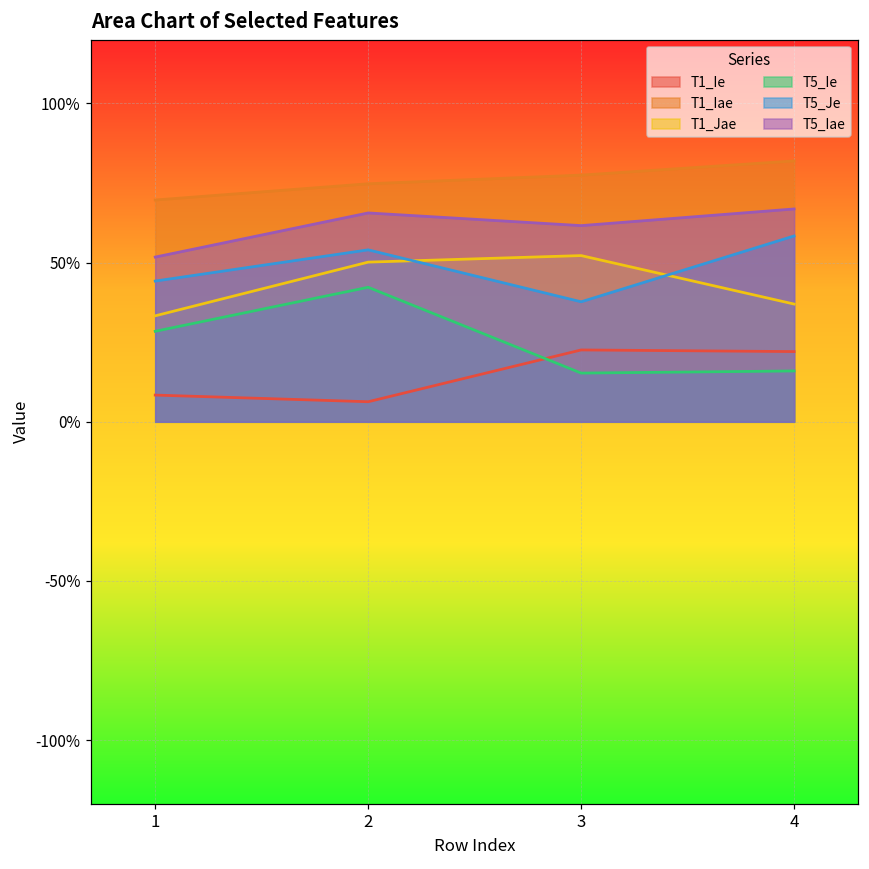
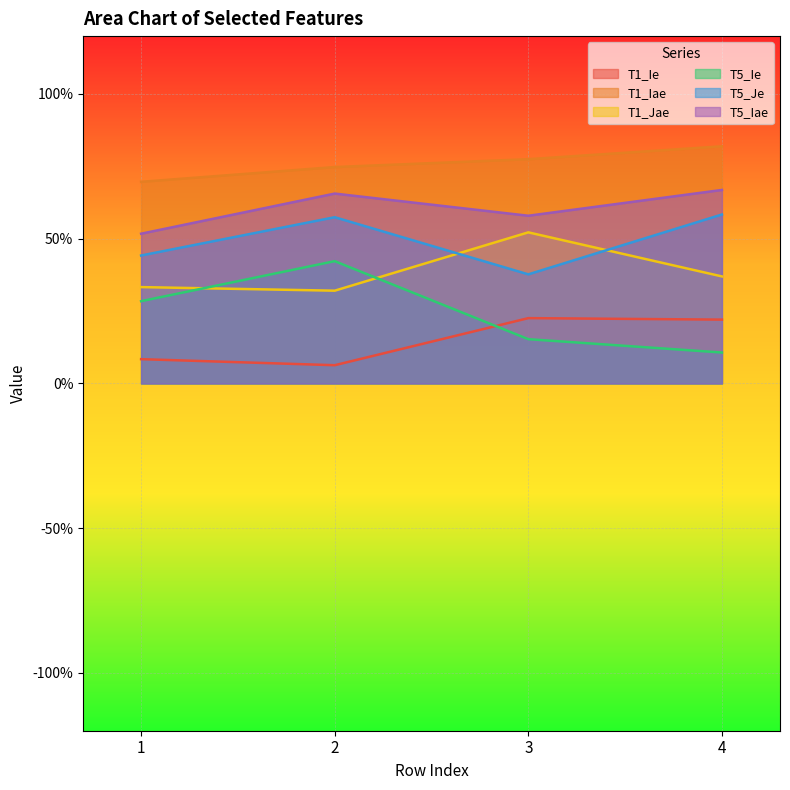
  {
    "T1_Jae": {
      "1": "33%",
-     "2": "50%",
+     "2": "32%",
      "3": "52%",
      "4": "37%"
    },
    "T5_Ie": {
      "1": "28%",
      "2": "42%",
      "3": "15%",
-     "4": "16%"
+     "4": "11%"
    },
    "T5_Je": {
      "1": "44%",
-     "2": "54%",
+     "2": "57%",
      "3": "38%",
      "4": "58%"
    },
    "T5_Iae": {
      "1": "52%",
      "2": "66%",
-     "3": "62%",
+     "3": "58%",
      "4": "67%"
    }
  }
